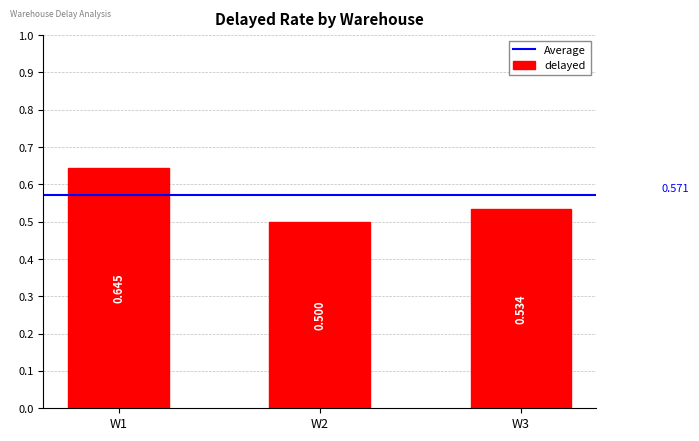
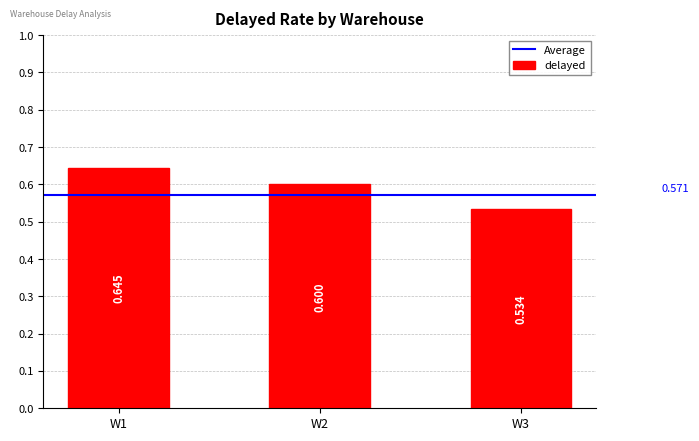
  {
    "W1": 0.645,
-   "W2": 0.500,
+   "W2": 0.600,
    "W3": 0.534
  }
